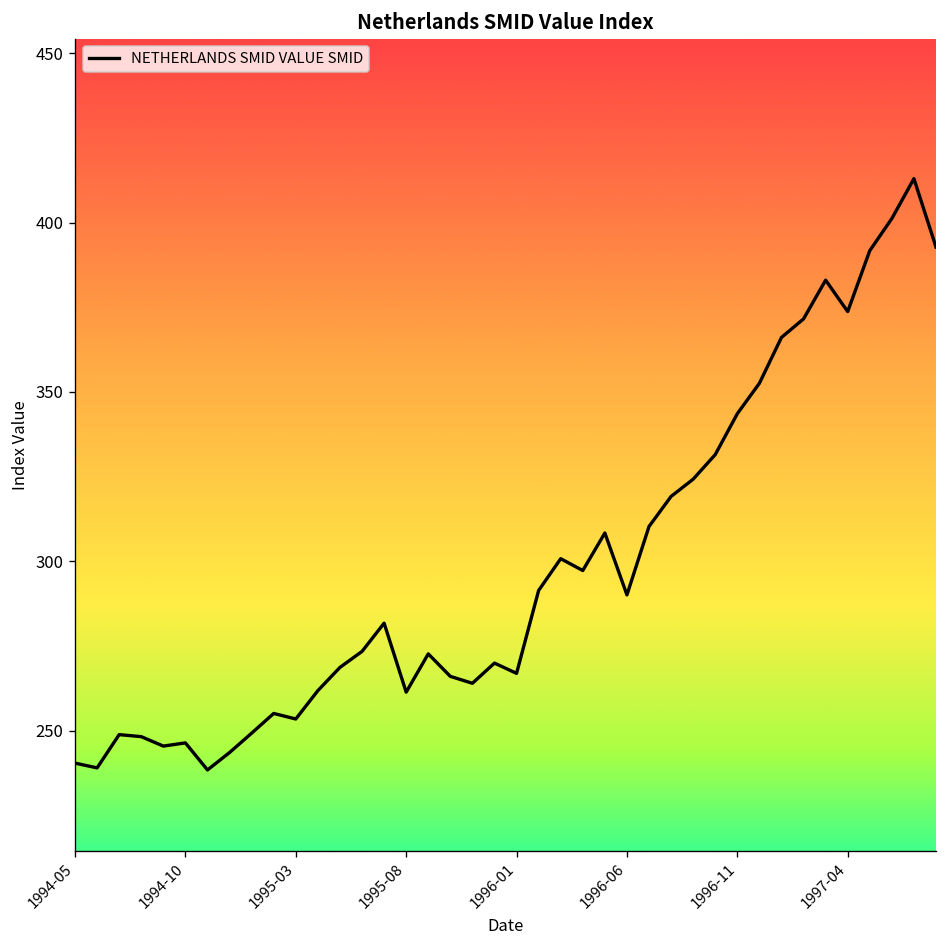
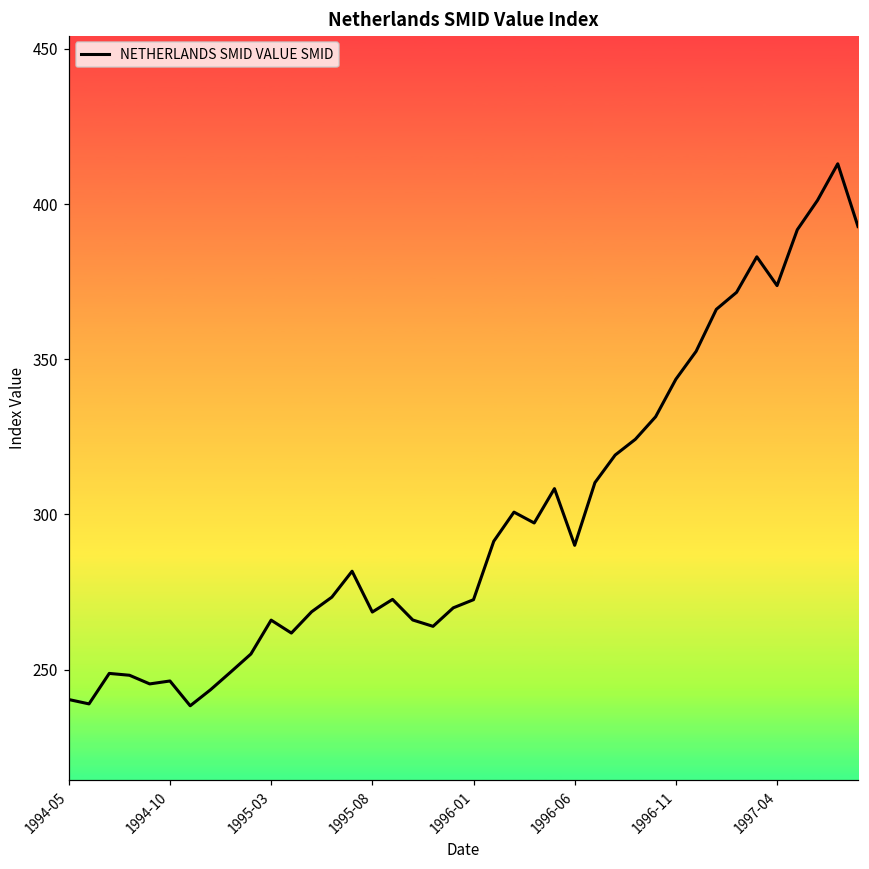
  {
    "1994-05": 240,
    "1994-10": 246,
-   "1995-03": 253,
-   "1995-08": 261,
-   "1996-01": 267,
+   "1995-03": 266,
+   "1995-08": 269,
+   "1996-01": 273,
    "1996-06": 290,
    "1996-11": 344,
    "1997-04": 374
  }
